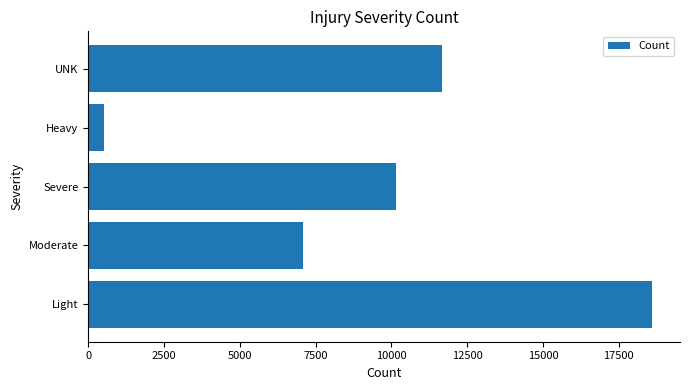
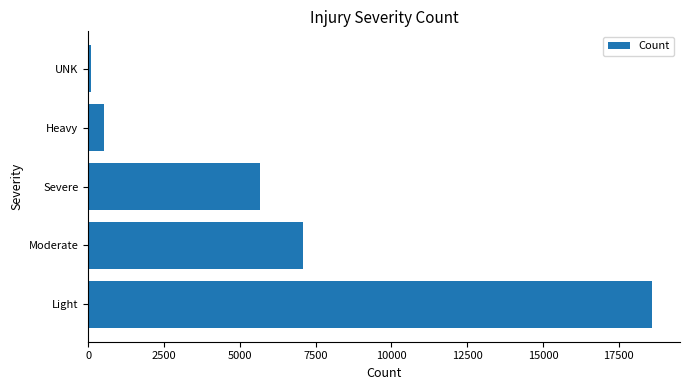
  {
-   "UNK": 11700,
+   "UNK": 100,
    "Heavy": 500,
-   "Severe": 10100,
+   "Severe": 5700,
    "Moderate": 7100,
    "Light": 18600
  }
